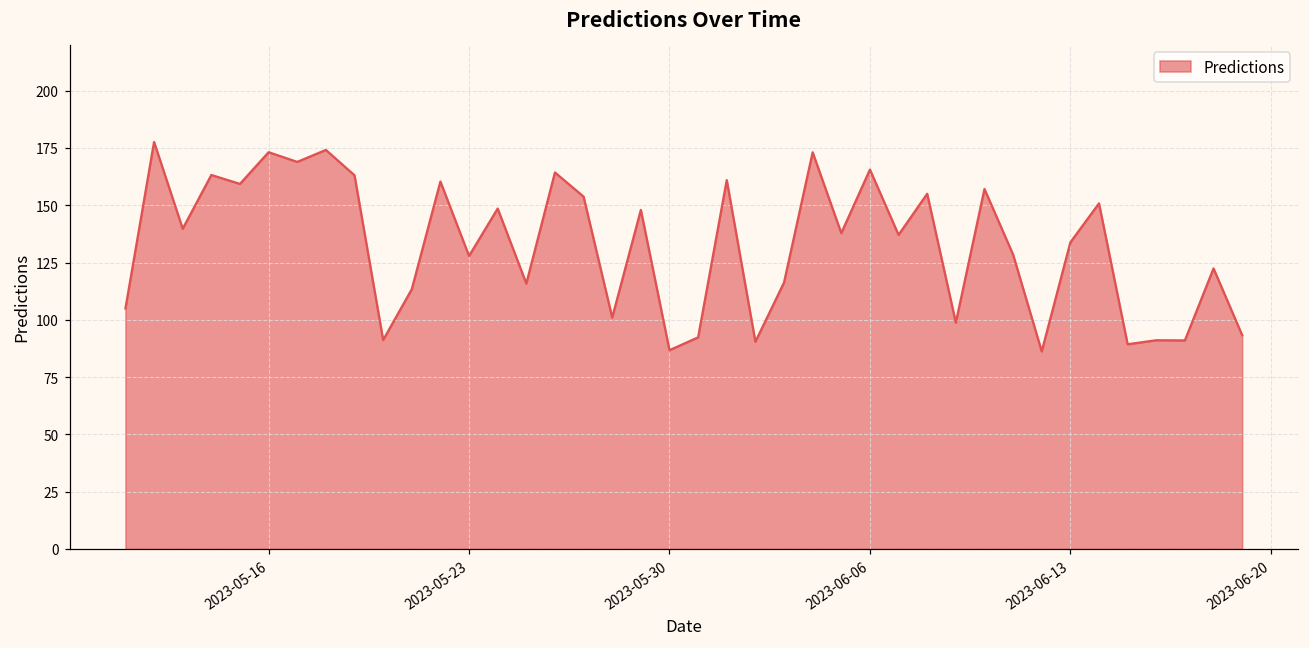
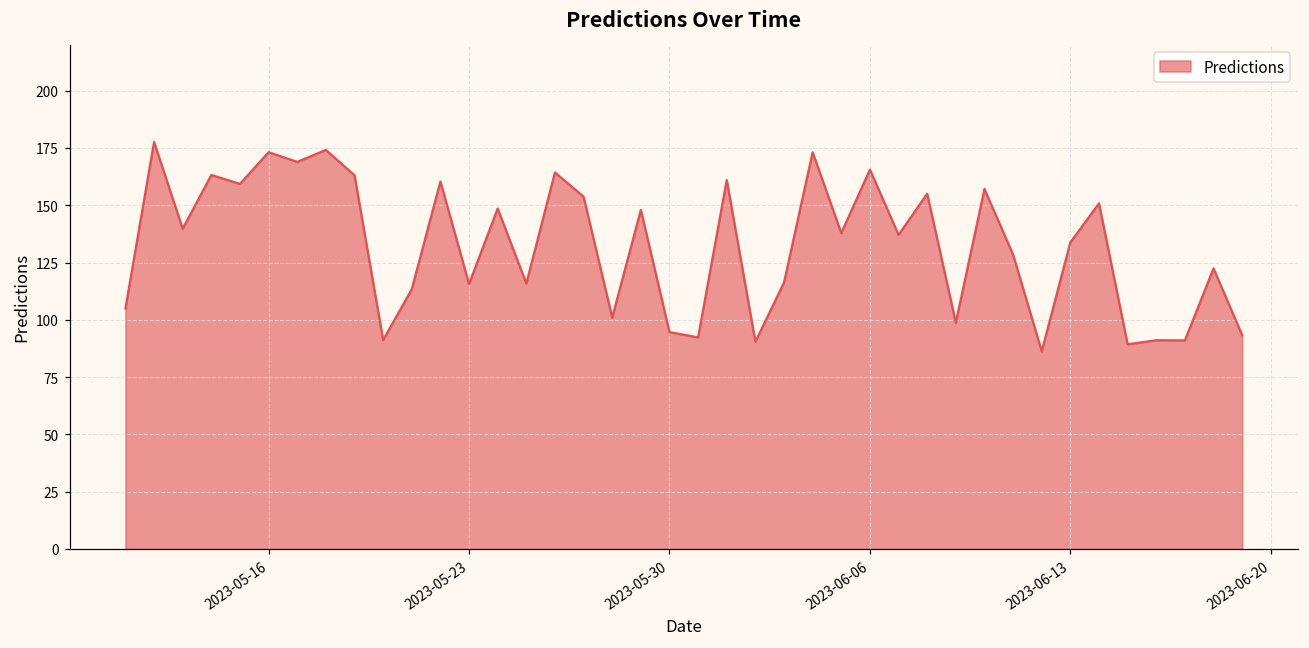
  {
    "2023-05-16": 173,
-   "2023-05-23": 128,
-   "2023-05-30": 87,
+   "2023-05-23": 116,
+   "2023-05-30": 95,
    "2023-06-06": 166,
    "2023-06-13": 134
  }
